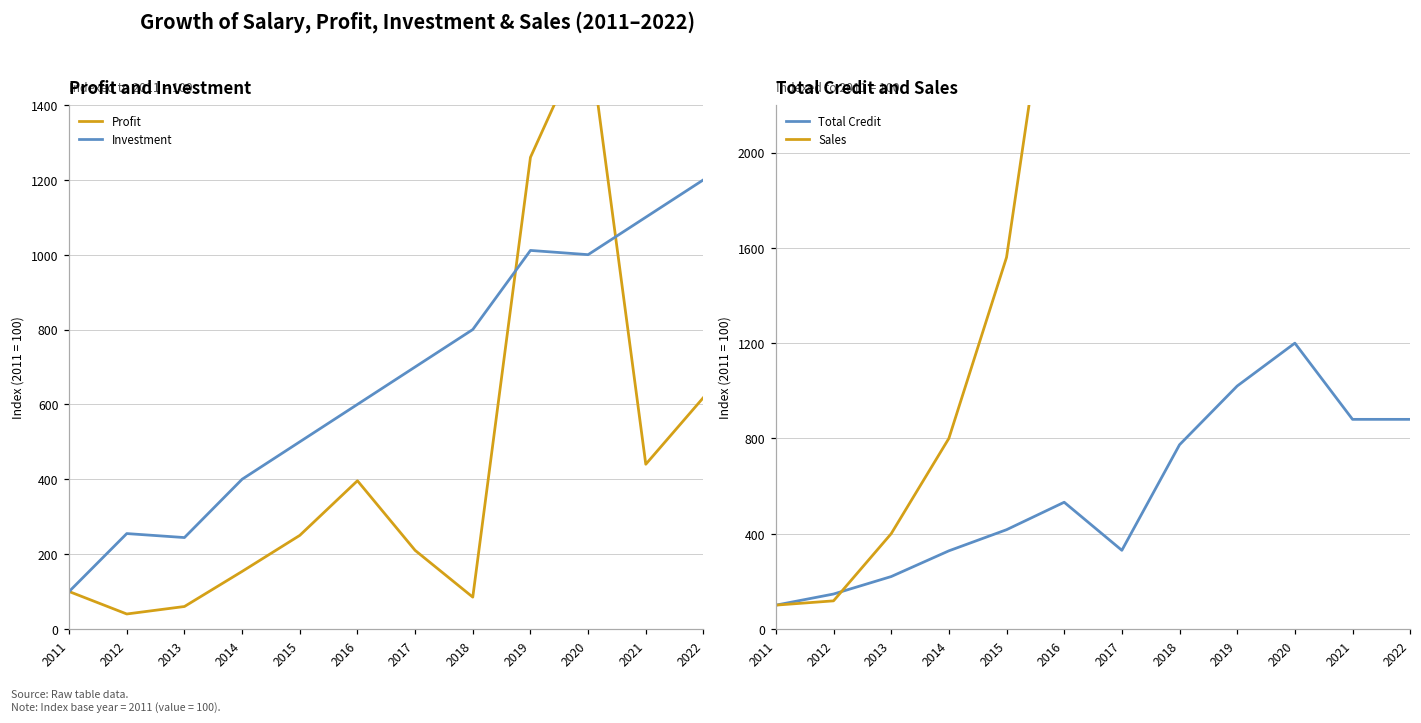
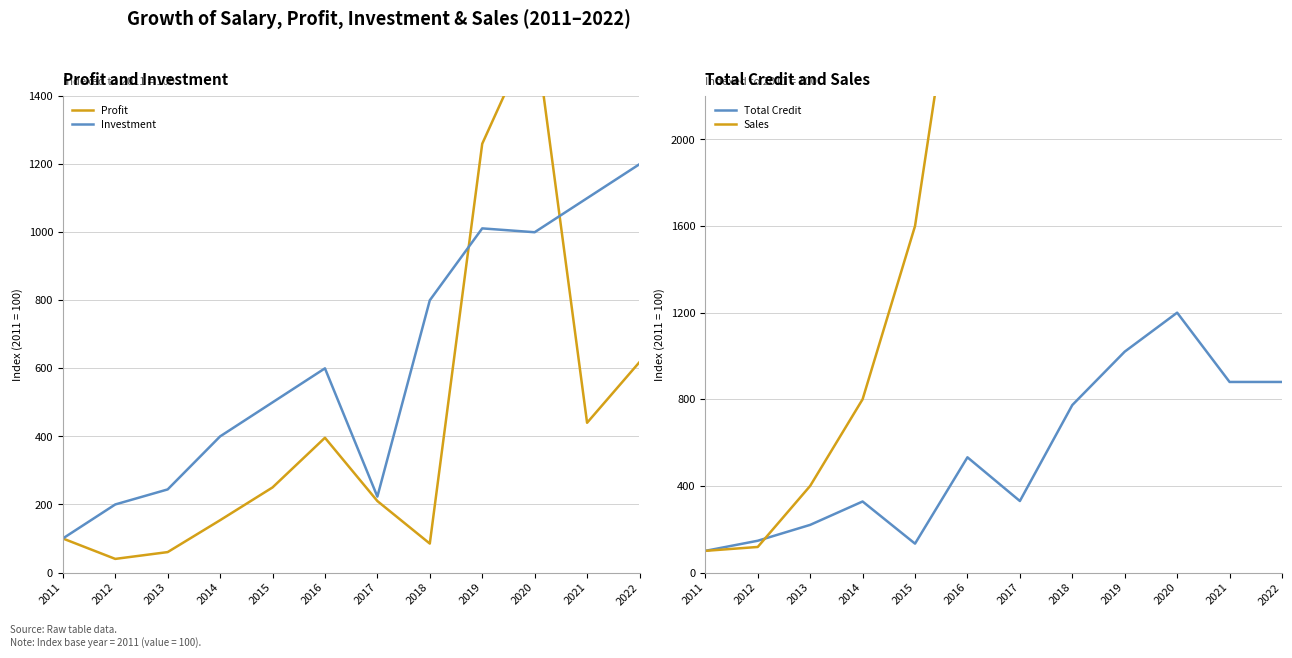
  {
    "Profit and Investment": {
      "Profit": {
        "2012": 40,
        "2013": 60,
        "2014": 150,
        "2015": 250,
        "2016": 400,
        "2017": 210,
        "2018": 90,
        "2019": 1260,
        "2021": 440,
        "2022": 620
      },
      "Investment": {
-       "2012": 250,
+       "2012": 200,
        "2013": 240,
        "2014": 400,
        "2015": 500,
        "2016": 600,
-       "2017": 700,
+       "2017": 220,
        "2018": 800,
        "2019": 1010,
        "2020": 1000,
        "2021": 1100,
        "2022": 1200
      }
    },
    "Total Credit and Sales": {
      "Total Credit": {
        "2012": 150,
        "2013": 220,
        "2014": 330,
-       "2015": 420,
+       "2015": 130,
        "2016": 530,
        "2017": 330,
        "2018": 770,
        "2019": 1020,
        "2020": 1200,
        "2021": 880,
        "2022": 880
      },
      "Sales": {
        "2012": 120,
        "2013": 400,
        "2014": 800,
-       "2015": 1560
+       "2015": 1600
      }
    }
  }
